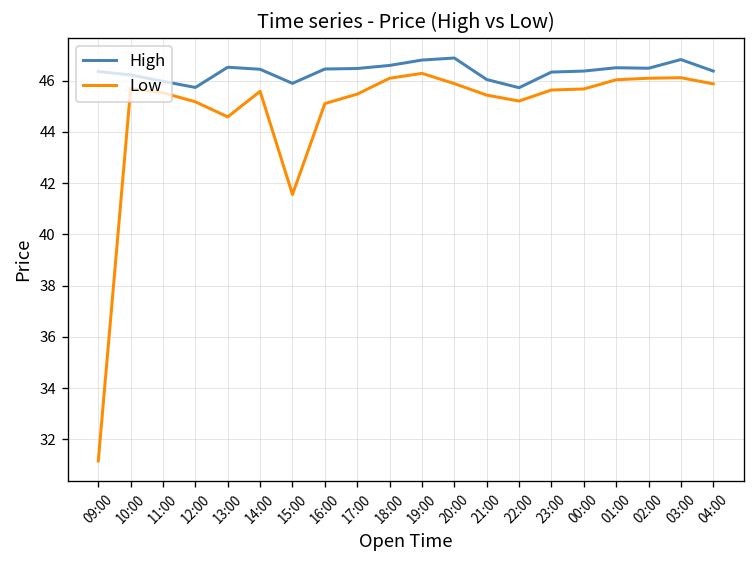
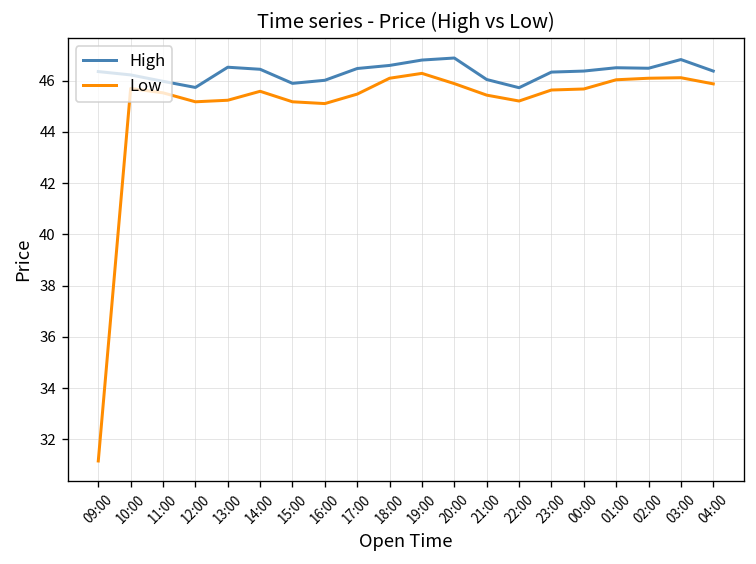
  {
    "High": {
      "12:00": 45.7,
      "13:00": 46.5,
      "14:00": 46.5,
      "15:00": 45.9,
-     "16:00": 46.5,
+     "16:00": 46.0,
      "17:00": 46.5,
      "18:00": 46.6,
      "19:00": 46.8,
      "20:00": 46.9,
      "21:00": 46.1,
      "22:00": 45.7,
      "23:00": 46.3,
      "00:00": 46.4,
      "01:00": 46.5,
      "02:00": 46.5,
      "03:00": 46.8,
      "04:00": 46.4
    },
    "Low": {
      "09:00": 31.2,
      "12:00": 45.2,
-     "13:00": 44.6,
+     "13:00": 45.2,
      "14:00": 45.6,
-     "15:00": 41.6,
+     "15:00": 45.2,
      "16:00": 45.1,
      "17:00": 45.5,
      "18:00": 46.1,
      "19:00": 46.3,
      "20:00": 45.9,
      "21:00": 45.4,
      "22:00": 45.2,
      "23:00": 45.6,
      "00:00": 45.7,
      "01:00": 46.0,
      "02:00": 46.1,
      "03:00": 46.1,
      "04:00": 45.9
    }
  }
